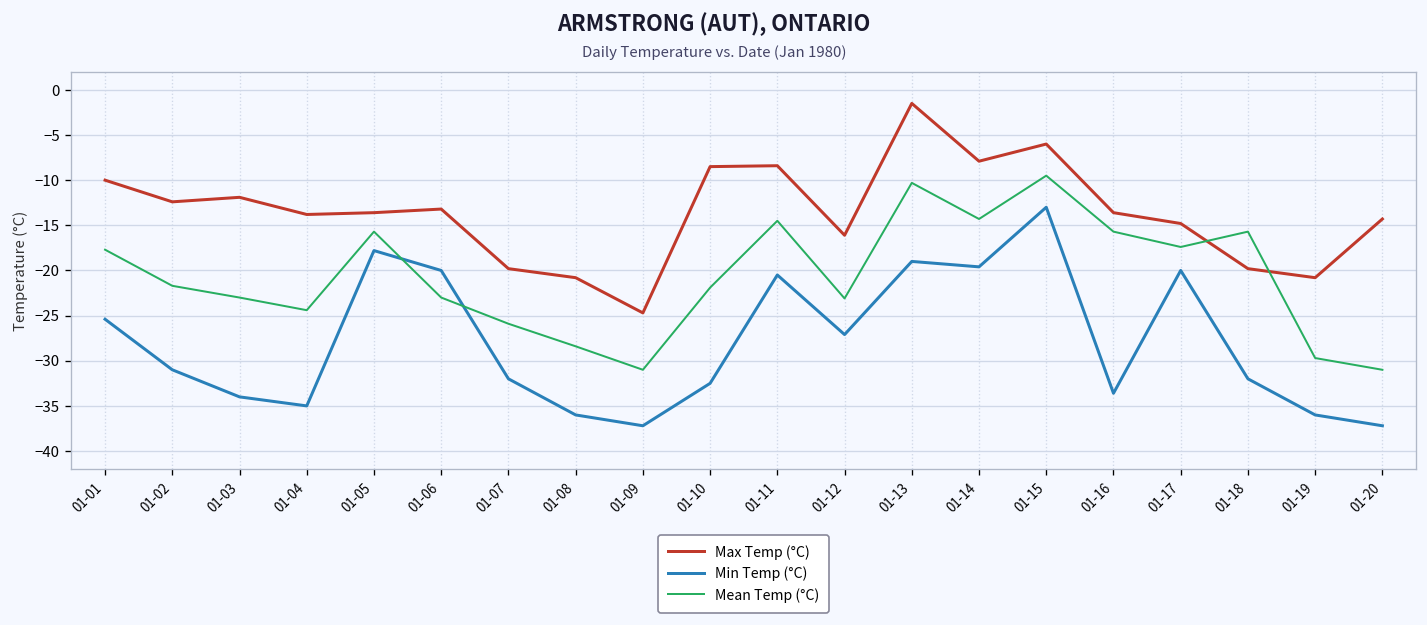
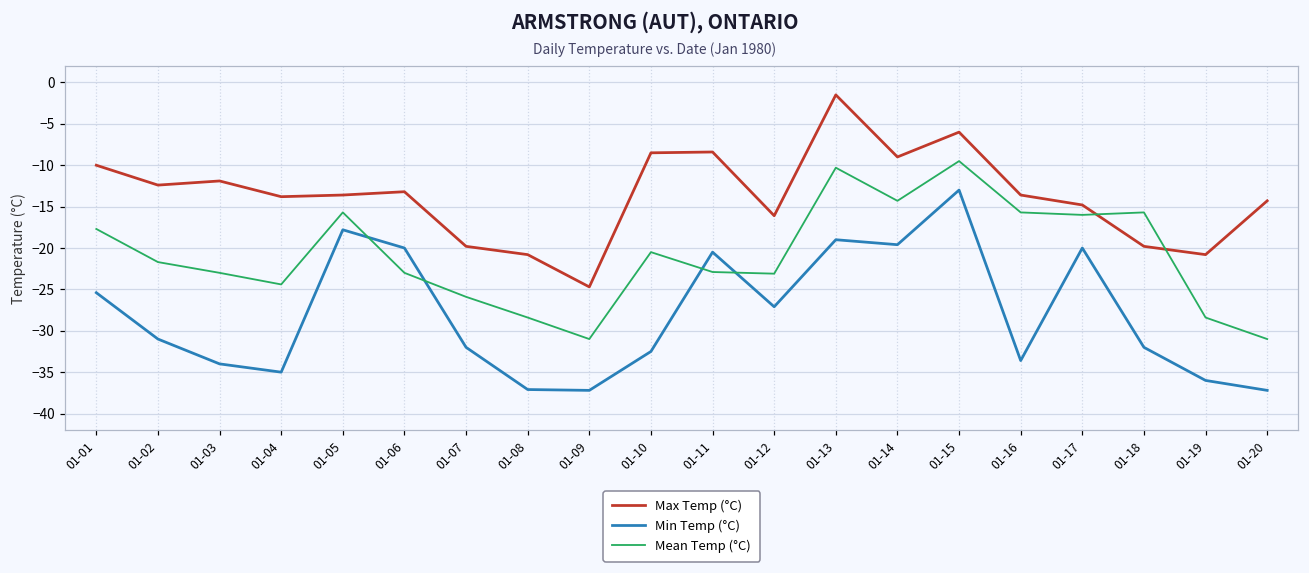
  {
    "Max Temp (°C)": {
      "01-01": -10,
      "01-02": -12,
      "01-03": -12,
      "01-04": -14,
      "01-05": -14,
      "01-06": -13,
      "01-07": -20,
      "01-08": -21,
      "01-09": -25,
      "01-10": -9,
      "01-11": -8,
      "01-12": -16,
      "01-13": -2,
-     "01-14": -8,
+     "01-14": -9,
      "01-15": -6,
      "01-16": -14,
      "01-17": -15,
      "01-18": -20,
      "01-19": -21,
      "01-20": -14
    },
    "Min Temp (°C)": {
      "01-01": -25,
      "01-02": -31,
      "01-03": -34,
      "01-04": -35,
      "01-05": -18,
      "01-06": -20,
      "01-07": -32,
-     "01-08": -36,
+     "01-08": -37,
      "01-09": -37,
      "01-10": -33,
      "01-11": -21,
      "01-12": -27,
      "01-13": -19,
      "01-14": -20,
      "01-15": -13,
      "01-16": -34,
      "01-17": -20,
      "01-18": -32,
      "01-19": -36,
      "01-20": -37
    },
    "Mean Temp (°C)": {
      "01-01": -18,
      "01-02": -22,
      "01-03": -23,
      "01-04": -24,
      "01-05": -16,
      "01-06": -23,
      "01-07": -26,
      "01-08": -28,
      "01-09": -31,
-     "01-10": -22,
-     "01-11": -15,
+     "01-10": -21,
+     "01-11": -23,
      "01-12": -23,
      "01-13": -10,
      "01-14": -14,
      "01-15": -10,
      "01-16": -16,
-     "01-17": -17,
+     "01-17": -16,
      "01-18": -16,
-     "01-19": -30,
+     "01-19": -28,
      "01-20": -31
    }
  }
